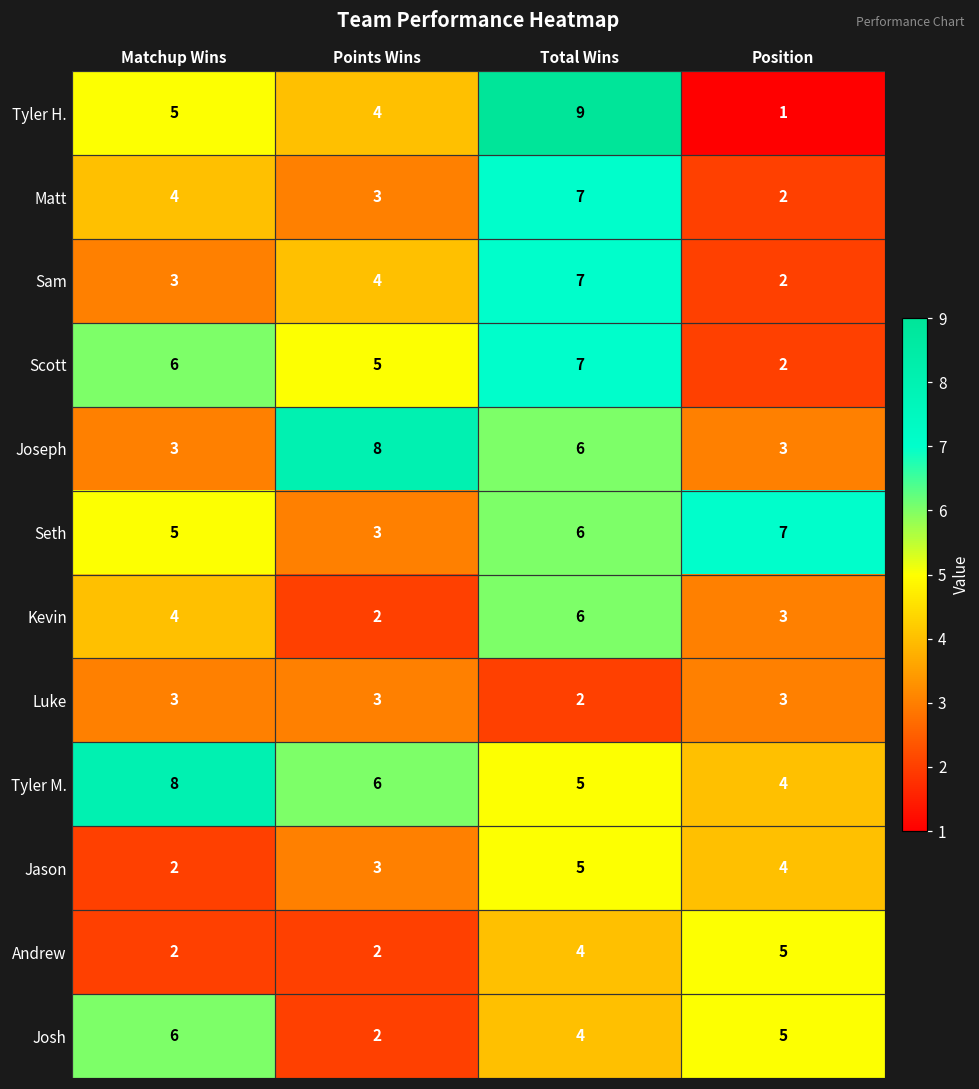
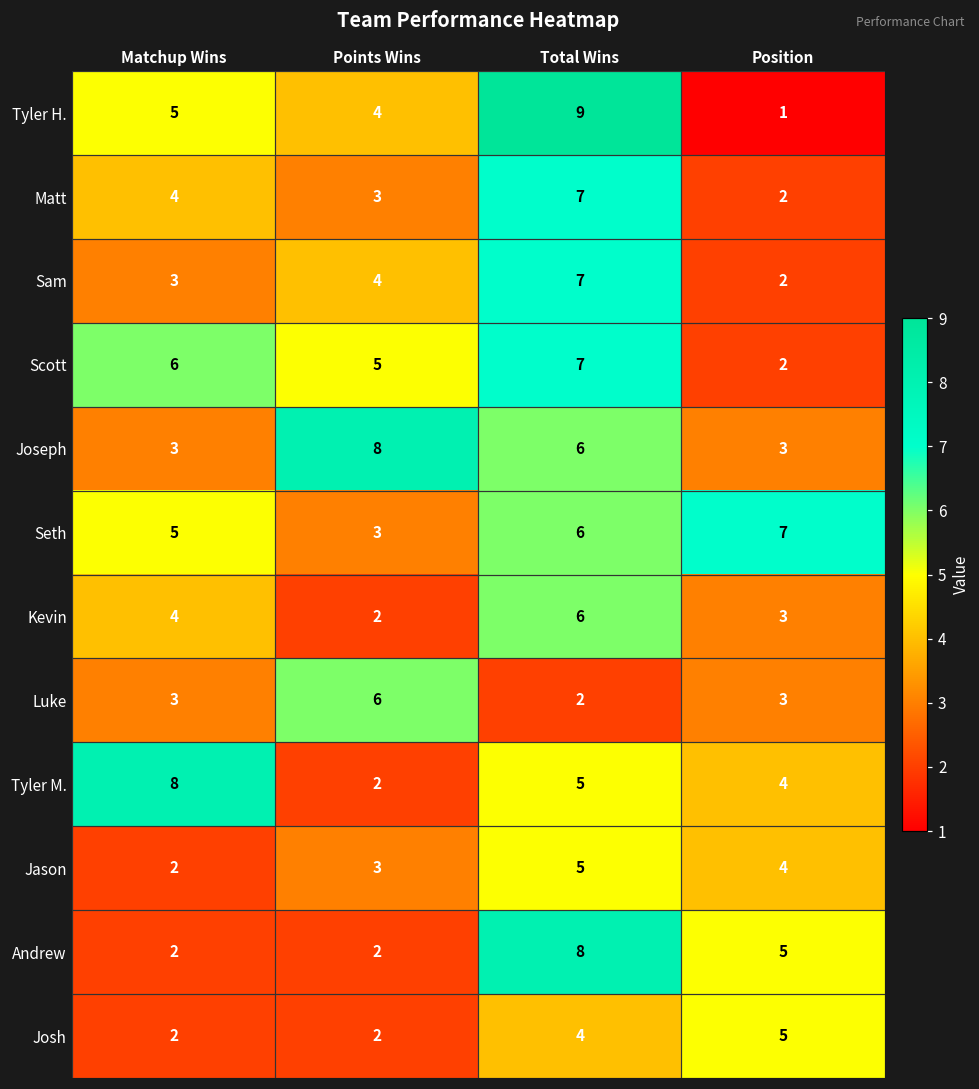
  {
    "Tyler H.": {
      "Matchup Wins": 5,
      "Points Wins": 4,
      "Total Wins": 9,
      "Position": 1
    },
    "Matt": {
      "Matchup Wins": 4,
      "Points Wins": 3,
      "Total Wins": 7,
      "Position": 2
    },
    "Sam": {
      "Matchup Wins": 3,
      "Points Wins": 4,
      "Total Wins": 7,
      "Position": 2
    },
    "Scott": {
      "Matchup Wins": 6,
      "Points Wins": 5,
      "Total Wins": 7,
      "Position": 2
    },
    "Joseph": {
      "Matchup Wins": 3,
      "Points Wins": 8,
      "Total Wins": 6,
      "Position": 3
    },
    "Seth": {
      "Matchup Wins": 5,
      "Points Wins": 3,
      "Total Wins": 6,
      "Position": 7
    },
    "Kevin": {
      "Matchup Wins": 4,
      "Points Wins": 2,
      "Total Wins": 6,
      "Position": 3
    },
    "Luke": {
      "Matchup Wins": 3,
-     "Points Wins": 3,
+     "Points Wins": 6,
      "Total Wins": 2,
      "Position": 3
    },
    "Tyler M.": {
      "Matchup Wins": 8,
-     "Points Wins": 6,
+     "Points Wins": 2,
      "Total Wins": 5,
      "Position": 4
    },
    "Jason": {
      "Matchup Wins": 2,
      "Points Wins": 3,
      "Total Wins": 5,
      "Position": 4
    },
    "Andrew": {
      "Matchup Wins": 2,
      "Points Wins": 2,
-     "Total Wins": 4,
+     "Total Wins": 8,
      "Position": 5
    },
    "Josh": {
-     "Matchup Wins": 6,
+     "Matchup Wins": 2,
      "Points Wins": 2,
      "Total Wins": 4,
      "Position": 5
    }
  }
